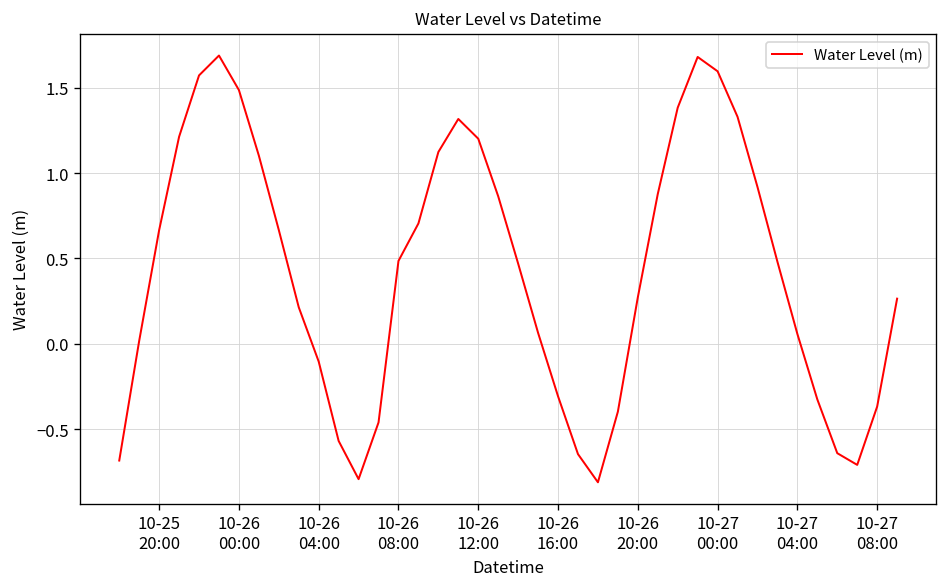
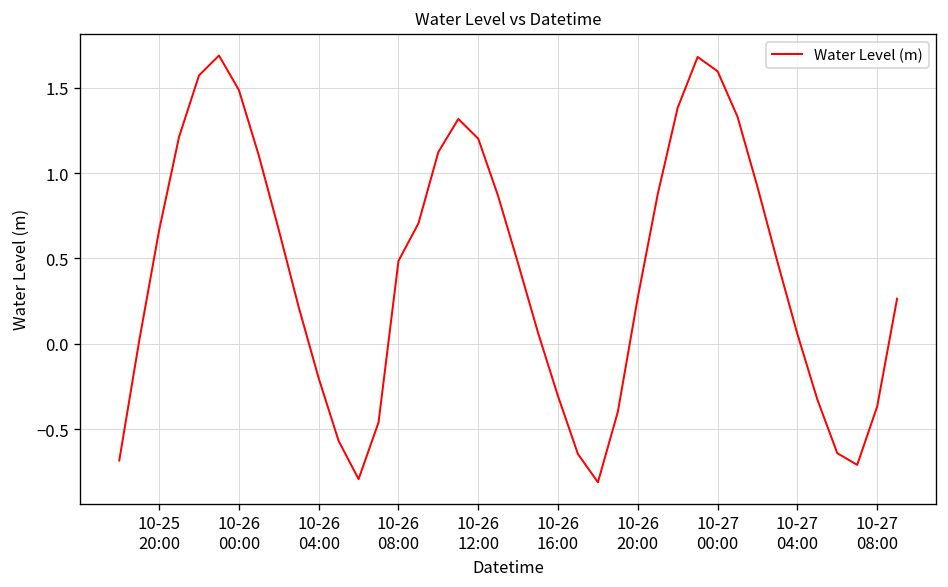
  {
    "10-25 20:00": 0.67,
    "10-26 00:00": 1.49,
-   "10-26 04:00": -0.10,
+   "10-26 04:00": -0.20,
    "10-26 08:00": 0.49,
    "10-26 12:00": 1.20,
    "10-26 16:00": -0.31,
    "10-26 20:00": 0.27,
    "10-27 00:00": 1.60,
    "10-27 04:00": 0.06,
    "10-27 08:00": -0.37
  }
